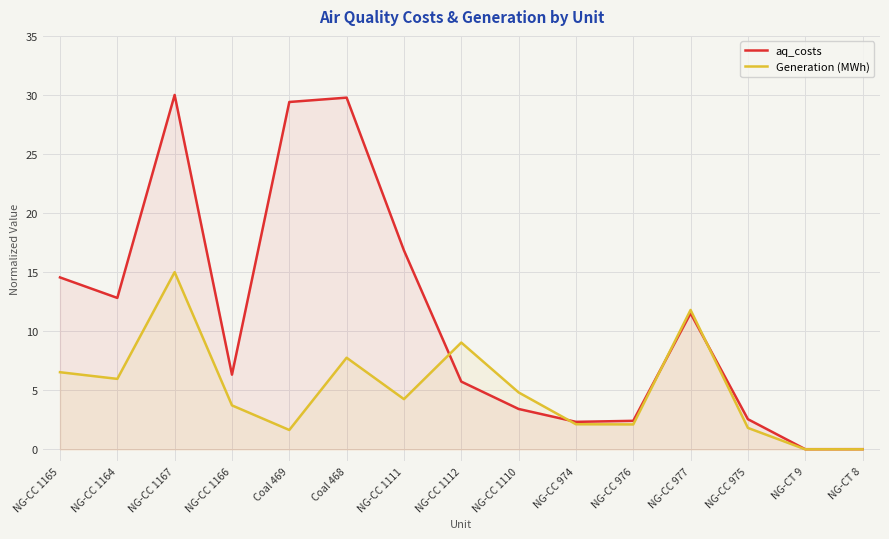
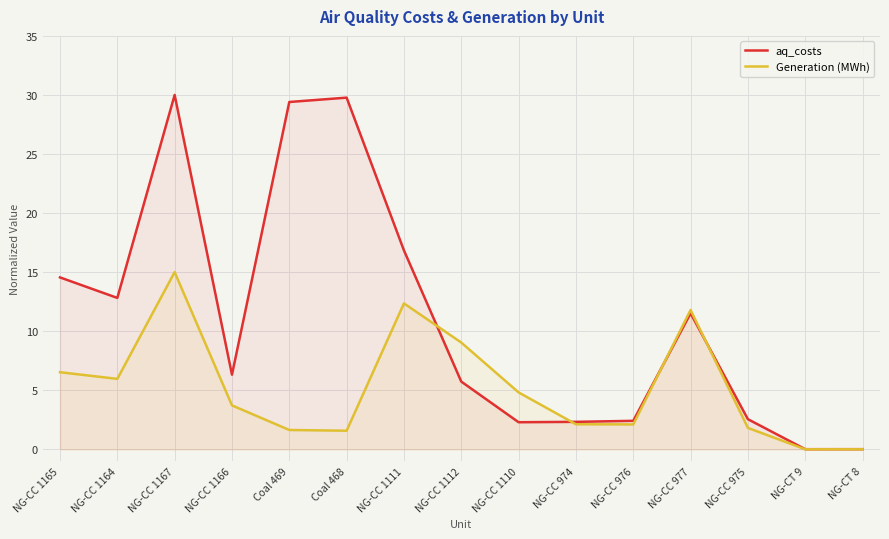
  {
    "aq_costs": {
      "NG-CC 1165": 14.6,
      "NG-CC 1164": 12.8,
      "NG-CC 1167": 30.0,
      "NG-CC 1166": 6.3,
      "Coal 469": 29.4,
      "Coal 468": 29.8,
      "NG-CC 1111": 16.8,
      "NG-CC 1112": 5.7,
-     "NG-CC 1110": 3.4,
+     "NG-CC 1110": 2.3,
      "NG-CC 976": 2.4,
      "NG-CC 977": 11.5,
      "NG-CC 975": 2.5
    },
    "Generation (MWh)": {
      "NG-CC 1165": 6.5,
      "NG-CC 1164": 6.0,
      "NG-CC 1167": 15.0,
      "NG-CC 1166": 3.7,
      "Coal 469": 1.6,
-     "Coal 468": 7.8,
-     "NG-CC 1111": 4.2,
+     "Coal 468": 1.6,
+     "NG-CC 1111": 12.4,
      "NG-CC 1112": 9.0,
      "NG-CC 1110": 4.8,
      "NG-CC 976": 2.1,
      "NG-CC 977": 11.8,
      "NG-CC 975": 1.8
    }
  }
